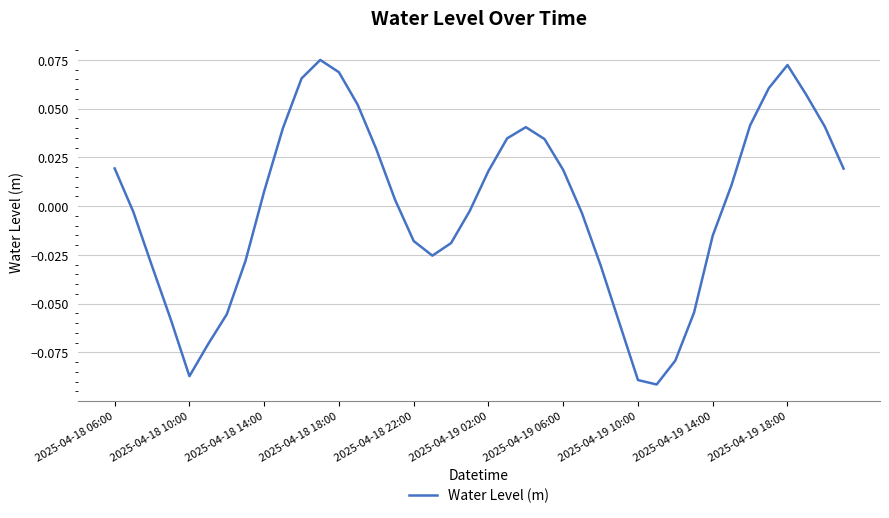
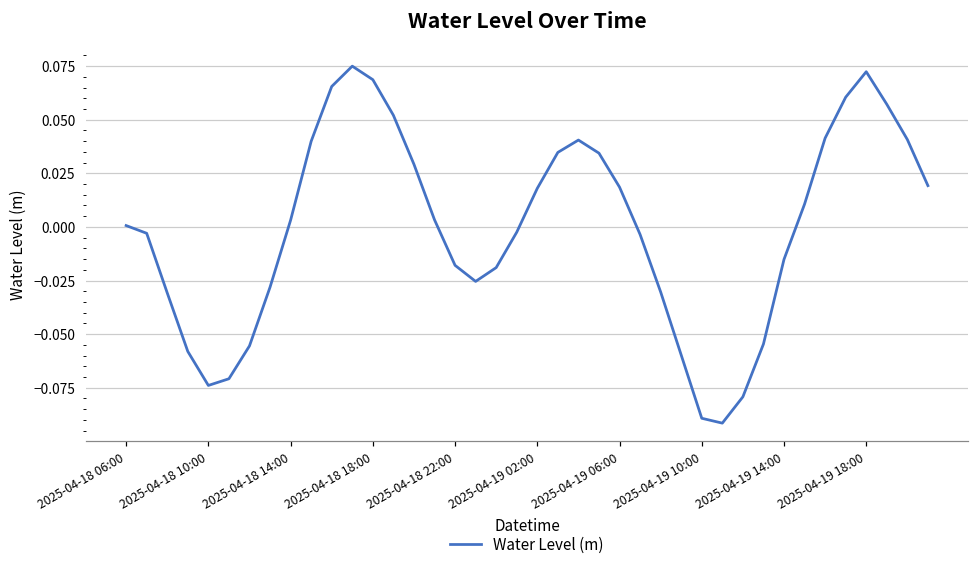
  {
-   "2025-04-18 06:00": 0.019,
-   "2025-04-18 10:00": -0.087,
-   "2025-04-18 14:00": 0.008,
+   "2025-04-18 06:00": 0.001,
+   "2025-04-18 10:00": -0.074,
+   "2025-04-18 14:00": 0.003,
    "2025-04-18 18:00": 0.069,
    "2025-04-18 22:00": -0.018,
    "2025-04-19 02:00": 0.018,
    "2025-04-19 06:00": 0.019,
    "2025-04-19 10:00": -0.089,
    "2025-04-19 14:00": -0.015,
    "2025-04-19 18:00": 0.072
  }
